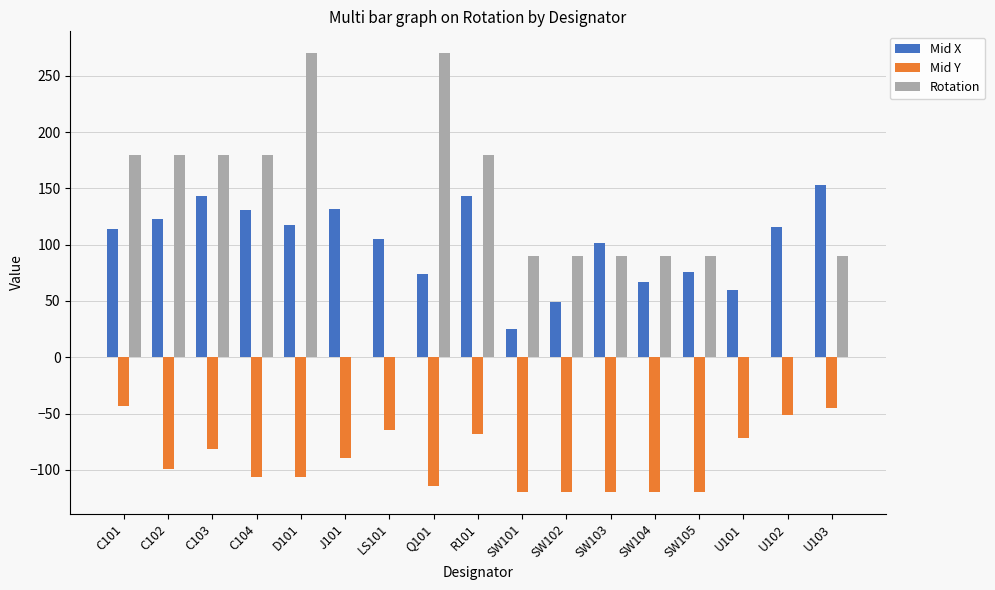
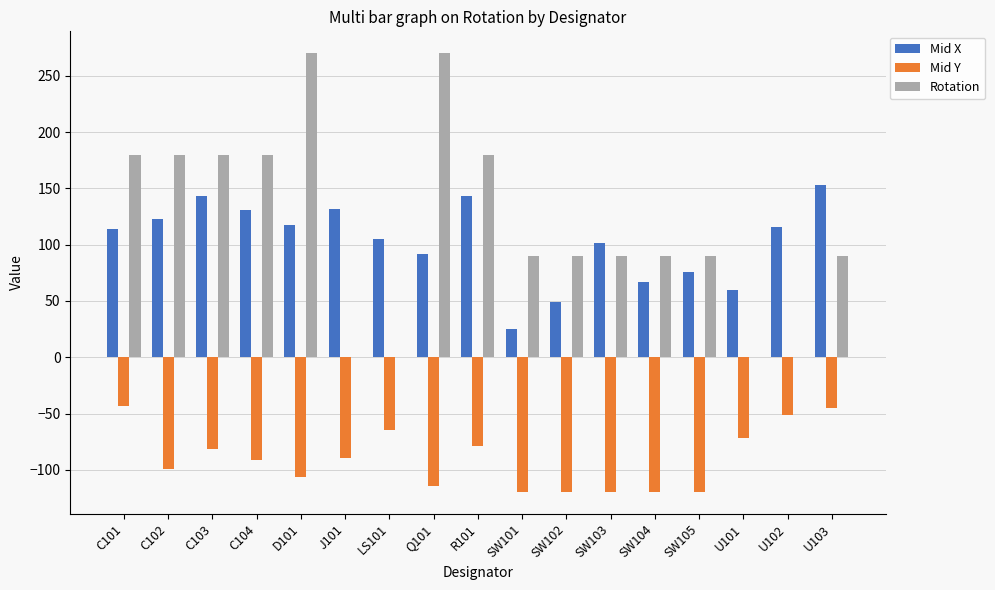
  {
    "Mid X": {
      "C101": 114,
      "C102": 123,
      "C103": 143,
      "C104": 131,
      "D101": 117,
      "J101": 132,
      "LS101": 105,
-     "Q101": 74,
+     "Q101": 91,
      "R101": 143,
      "SW101": 25,
      "SW102": 49,
      "SW103": 101,
      "SW104": 67,
      "SW105": 76,
      "U101": 60,
      "U102": 116,
      "U103": 153
    },
    "Mid Y": {
      "C101": -43,
      "C102": -100,
      "C103": -81,
-     "C104": -106,
+     "C104": -92,
      "D101": -107,
      "J101": -89,
      "LS101": -65,
      "Q101": -115,
-     "R101": -68,
+     "R101": -79,
      "SW101": -120,
      "SW102": -120,
      "SW103": -120,
      "SW104": -120,
      "SW105": -120,
      "U101": -72,
      "U102": -51,
      "U103": -45
    },
    "Rotation": {
      "C101": 180,
      "C102": 180,
      "C103": 180,
      "C104": 180,
      "D101": 270,
      "J101": 0,
      "LS101": 0,
      "Q101": 270,
      "R101": 180,
      "SW101": 90,
      "SW102": 90,
      "SW103": 90,
      "SW104": 90,
      "SW105": 90,
      "U101": 0,
      "U102": 0,
      "U103": 90
    }
  }
